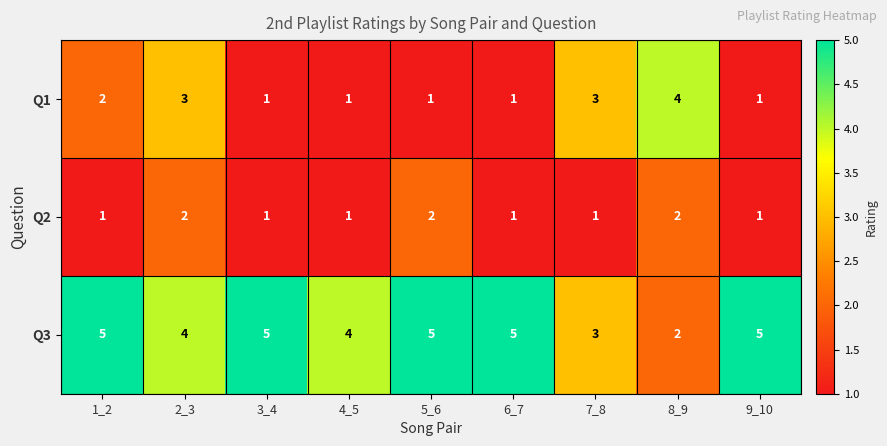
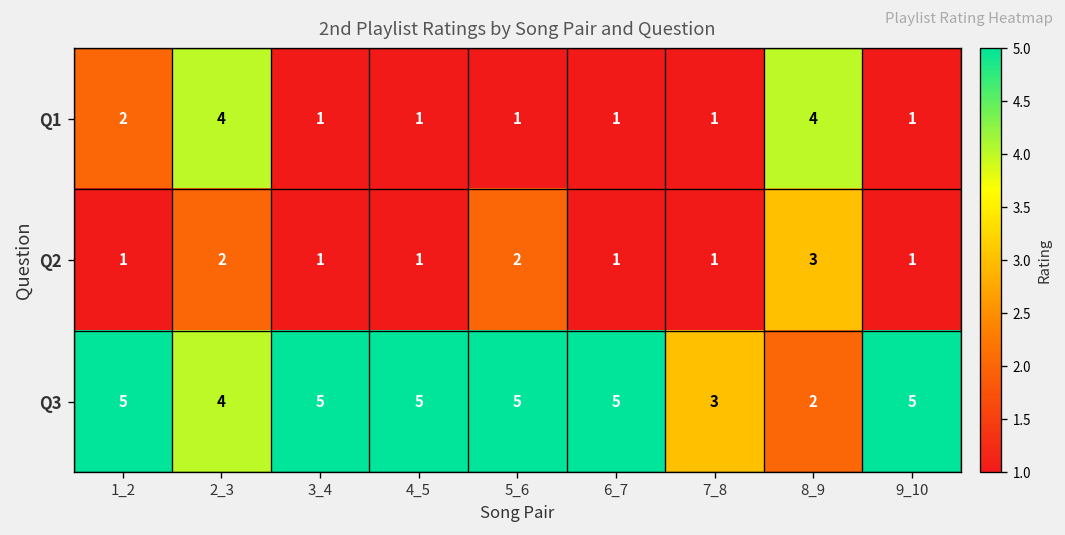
  {
    "Q1": {
      "1_2": 2,
-     "2_3": 3,
+     "2_3": 4,
      "3_4": 1,
      "4_5": 1,
      "5_6": 1,
      "6_7": 1,
-     "7_8": 3,
+     "7_8": 1,
      "8_9": 4,
      "9_10": 1
    },
    "Q2": {
      "1_2": 1,
      "2_3": 2,
      "3_4": 1,
      "4_5": 1,
      "5_6": 2,
      "6_7": 1,
      "7_8": 1,
-     "8_9": 2,
+     "8_9": 3,
      "9_10": 1
    },
    "Q3": {
      "1_2": 5,
      "2_3": 4,
      "3_4": 5,
-     "4_5": 4,
+     "4_5": 5,
      "5_6": 5,
      "6_7": 5,
      "7_8": 3,
      "8_9": 2,
      "9_10": 5
    }
  }
